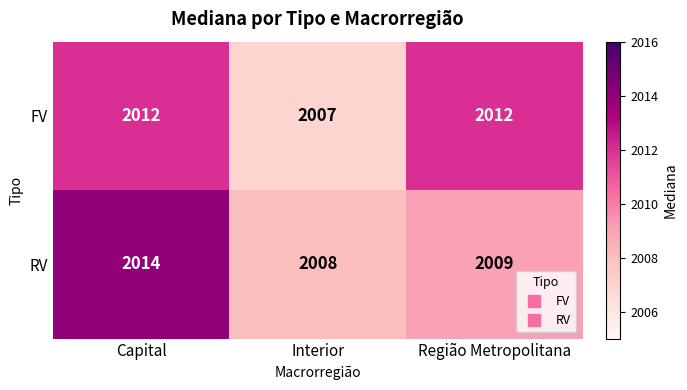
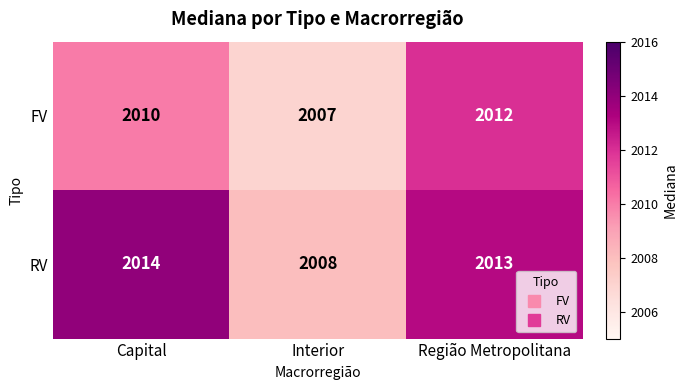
  {
    "FV": {
-     "Capital": 2012,
+     "Capital": 2010,
      "Interior": 2007,
      "Região Metropolitana": 2012
    },
    "RV": {
      "Capital": 2014,
      "Interior": 2008,
-     "Região Metropolitana": 2009
+     "Região Metropolitana": 2013
    }
  }
